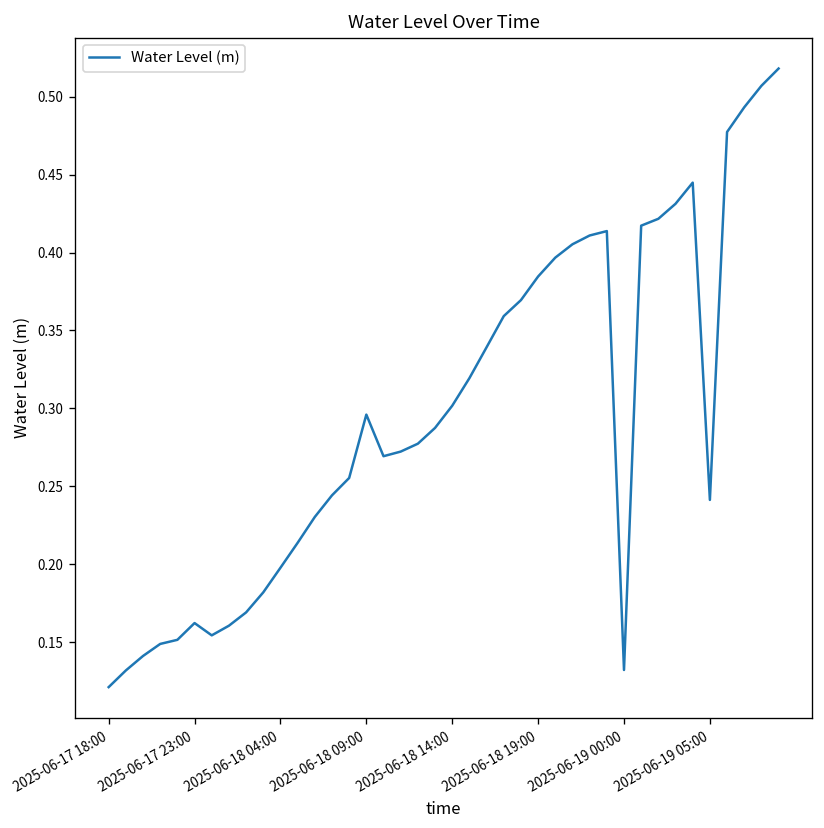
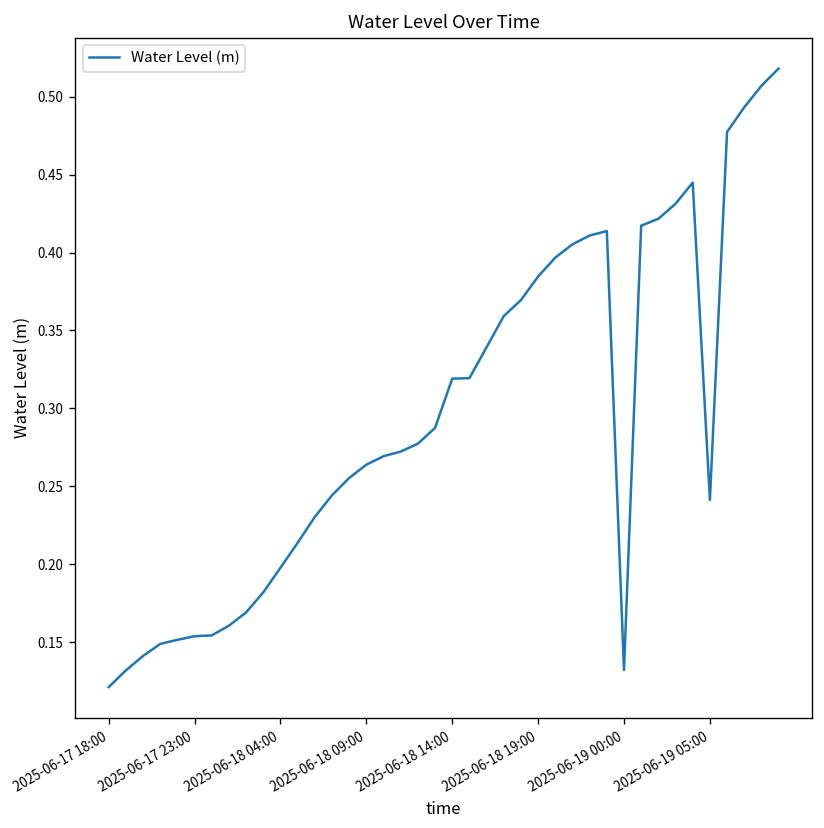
  {
    "2025-06-17 18:00": 0.121,
-   "2025-06-17 23:00": 0.162,
+   "2025-06-17 23:00": 0.154,
    "2025-06-18 04:00": 0.198,
-   "2025-06-18 09:00": 0.296,
-   "2025-06-18 14:00": 0.302,
+   "2025-06-18 09:00": 0.264,
+   "2025-06-18 14:00": 0.319,
    "2025-06-18 19:00": 0.385,
    "2025-06-19 00:00": 0.132,
    "2025-06-19 05:00": 0.241
  }
